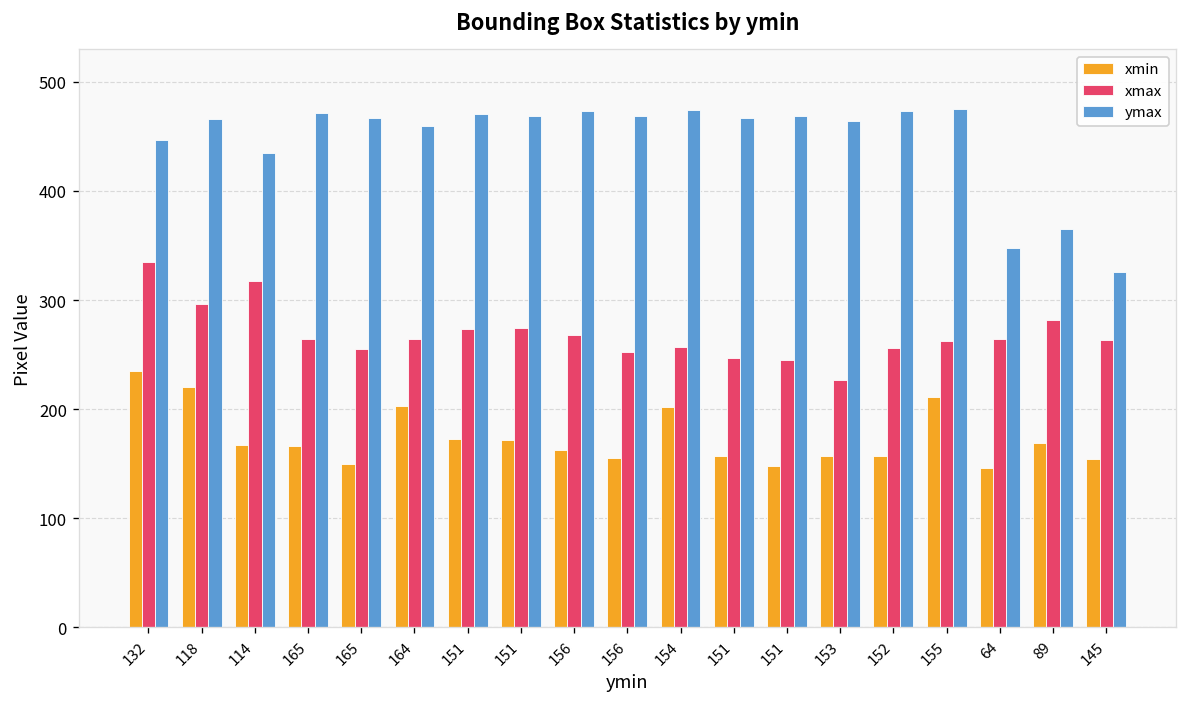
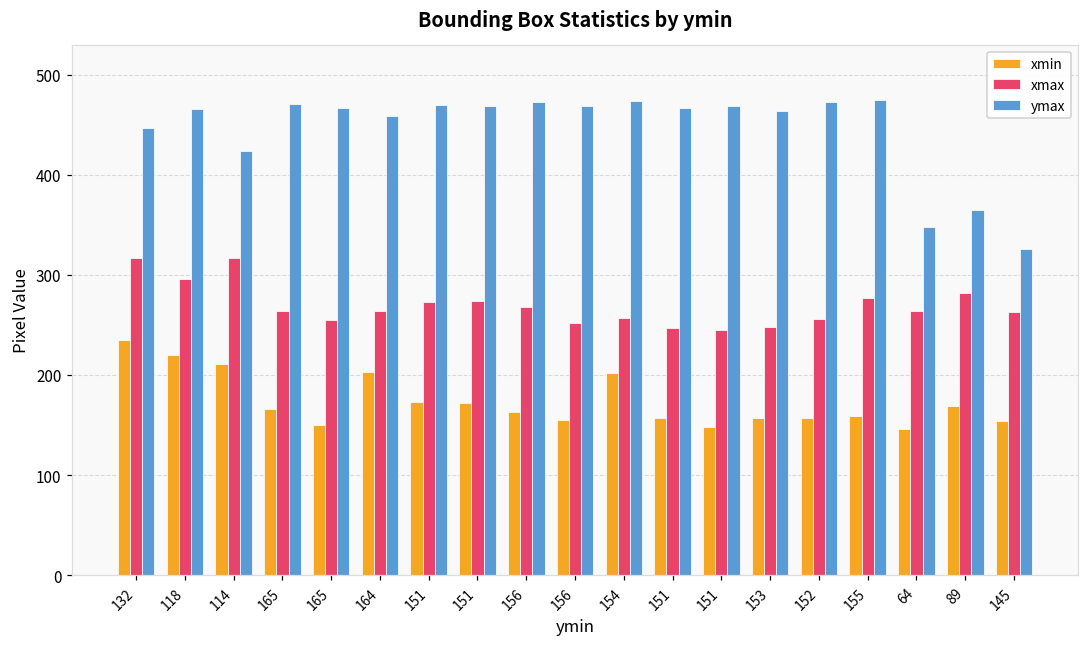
  {
    "xmin": {
      "132": 240,
      "118": 220,
-     "114": 170,
+     "114": 210,
      "164": 200,
      "154": 200,
      "153": 160,
      "152": 160,
-     "155": 210,
+     "155": 160,
      "64": 150,
      "89": 170,
      "145": 150
    },
    "xmax": {
-     "132": 340,
+     "132": 320,
      "118": 300,
      "114": 320,
      "164": 260,
      "154": 260,
-     "153": 230,
+     "153": 250,
      "152": 260,
-     "155": 260,
+     "155": 280,
      "64": 260,
      "89": 280,
      "145": 260
    },
    "ymax": {
      "132": 450,
      "118": 470,
-     "114": 440,
+     "114": 420,
      "164": 460,
      "154": 470,
      "153": 460,
      "152": 470,
      "155": 480,
      "64": 350,
      "89": 370,
      "145": 330
    }
  }
